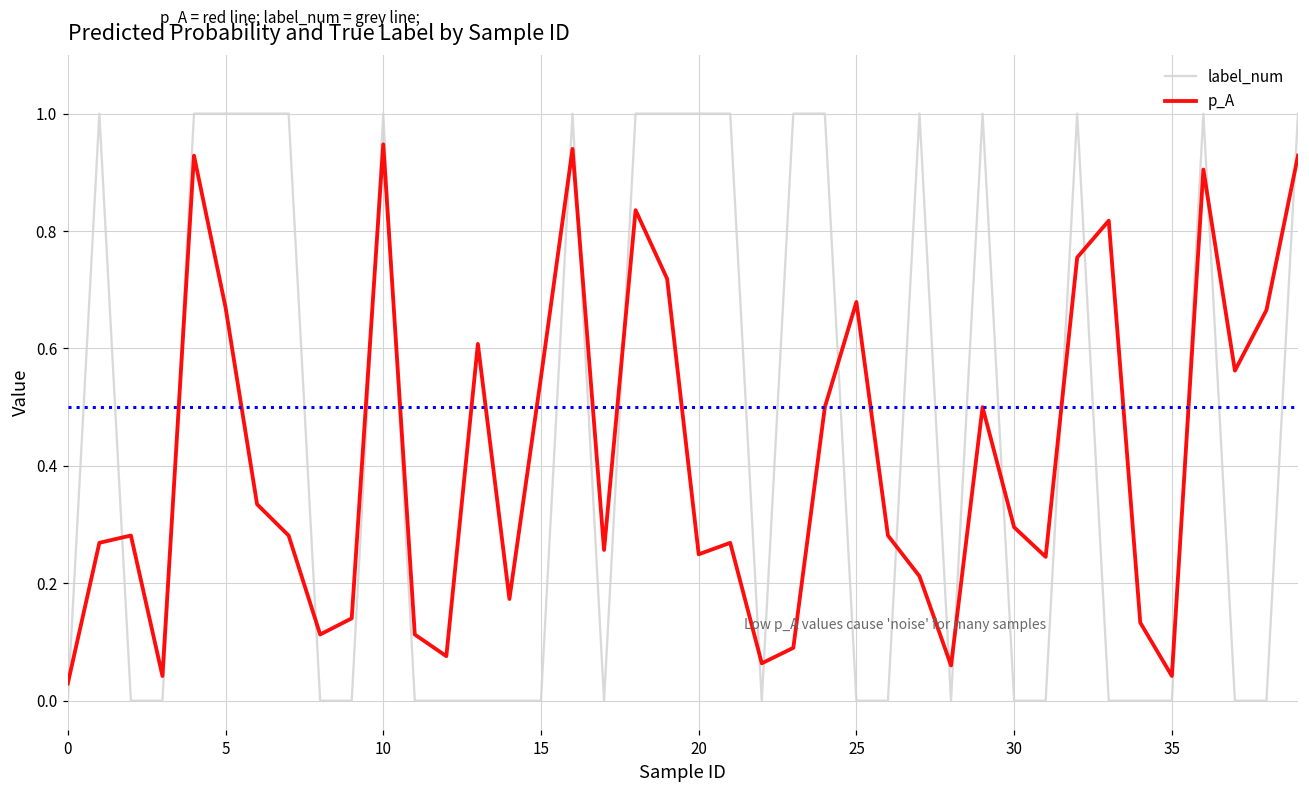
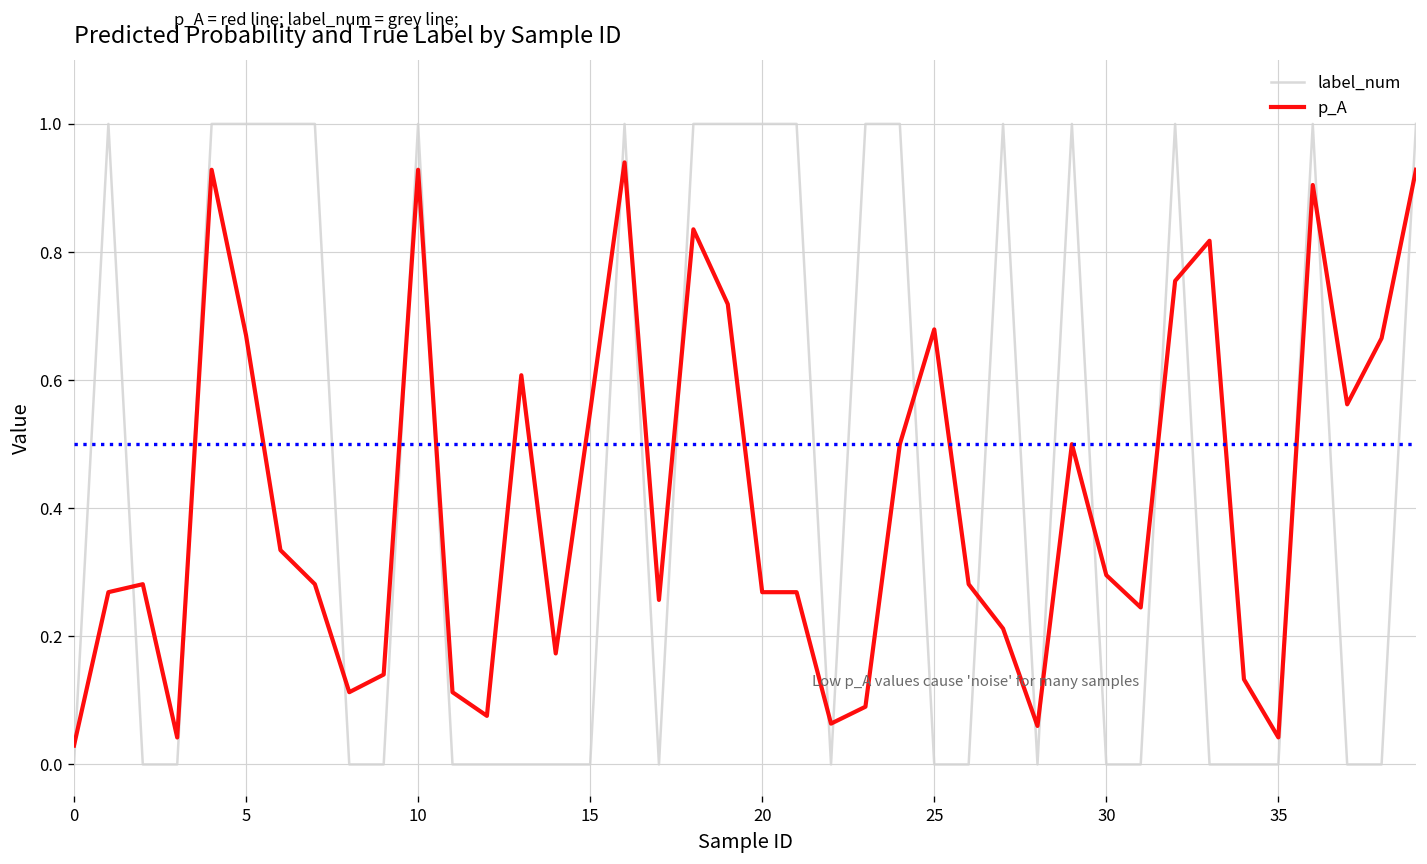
  {
    "label_num": {
      "0": 0.00,
      "5": 1.00,
      "10": 1.00,
      "15": 0.00,
      "20": 1.00,
      "25": 0.00,
      "30": 0.00,
      "35": 0.00
    },
    "p_A": {
      "0": 0.03,
      "5": 0.67,
-     "10": 0.95,
+     "10": 0.93,
      "15": 0.55,
-     "20": 0.25,
+     "20": 0.27,
      "25": 0.68,
      "30": 0.30,
      "35": 0.04
    }
  }
